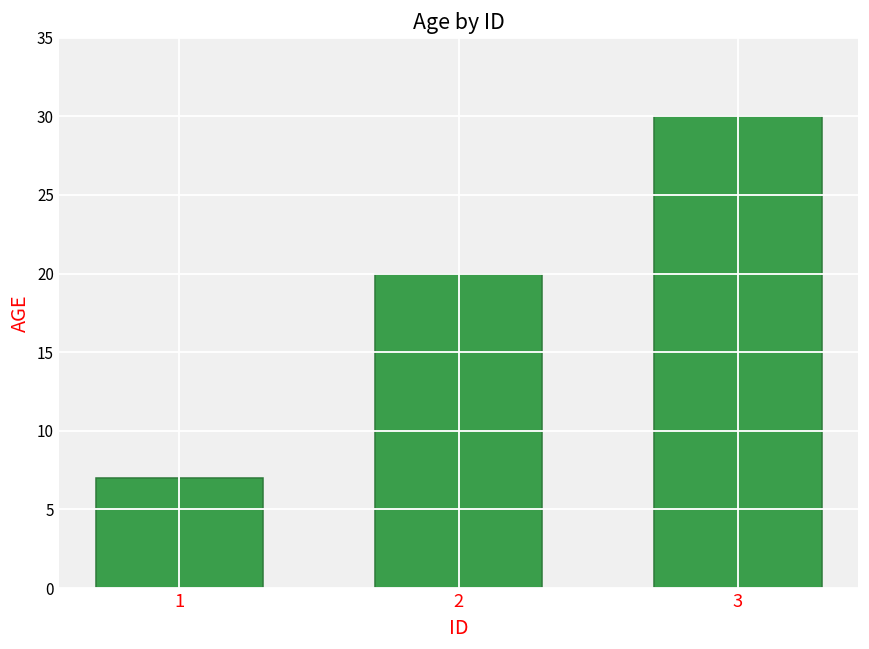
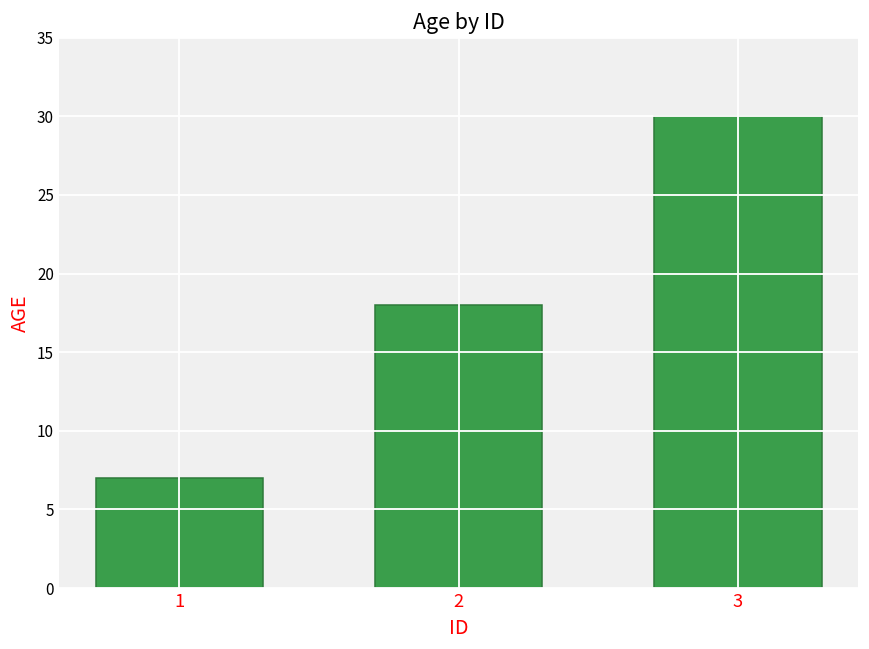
  {
    "1": 7,
-   "2": 20,
+   "2": 18,
    "3": 30
  }
